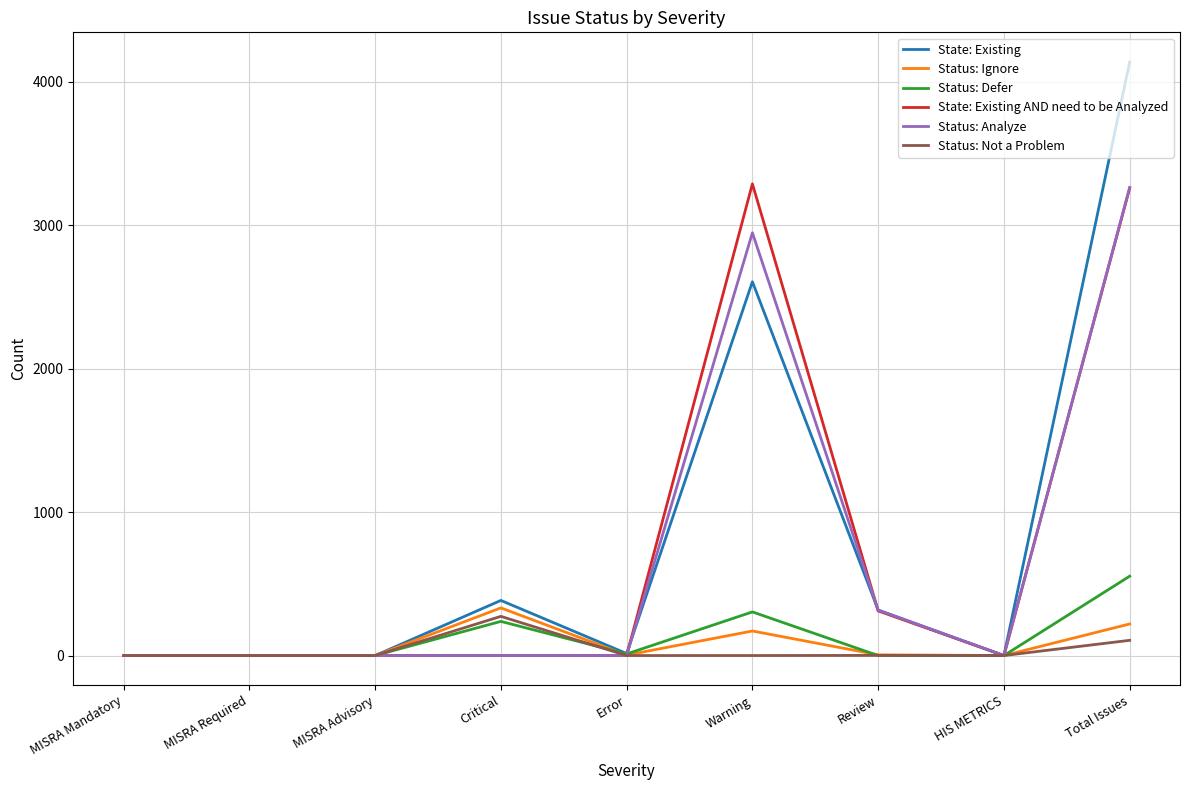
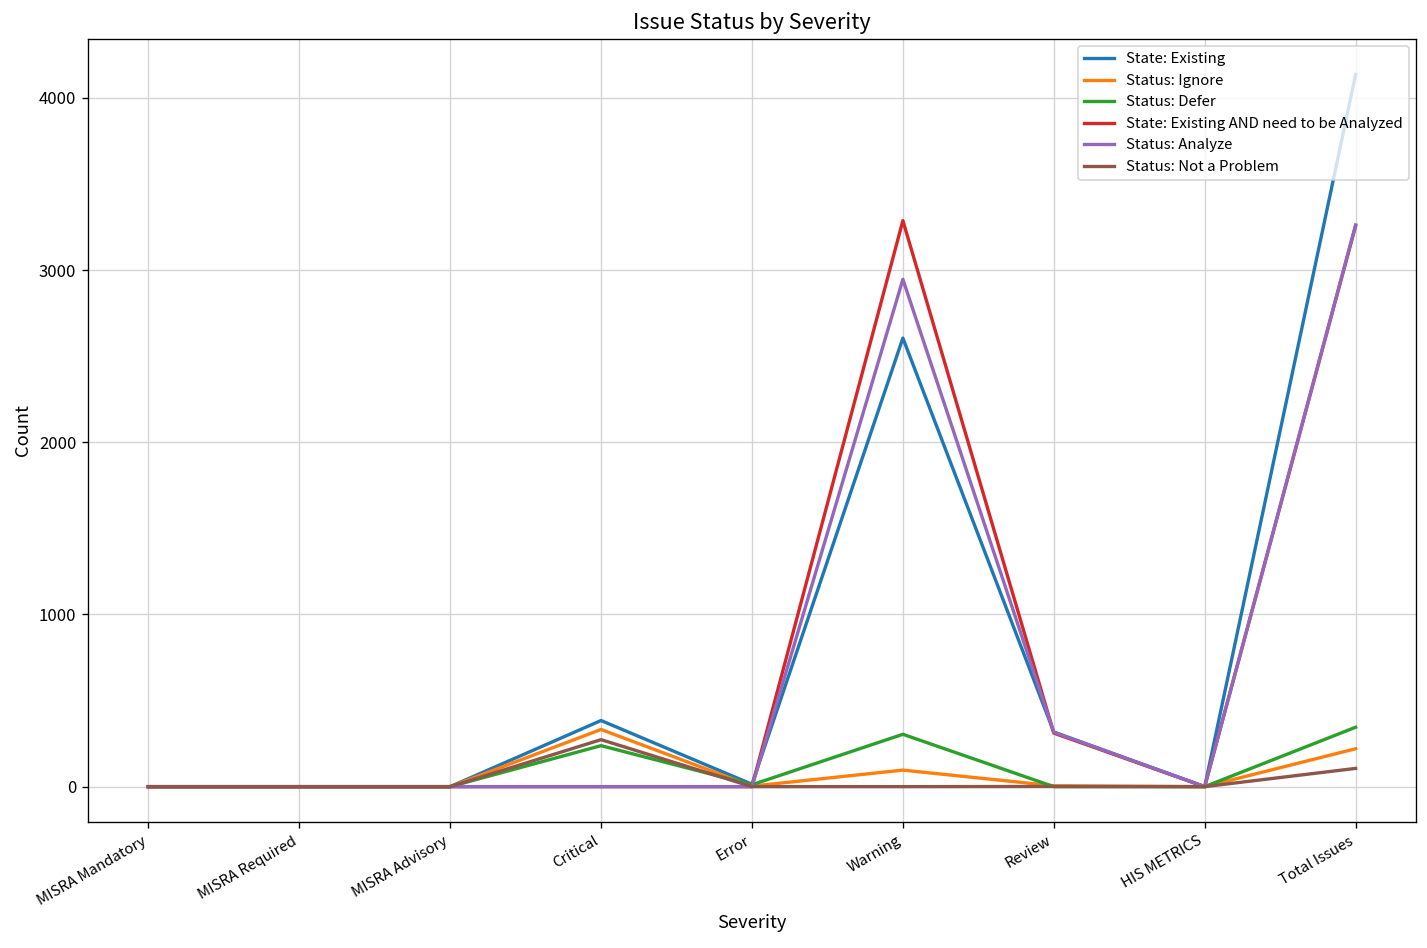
  {
    "State: Existing": {
      "Critical": 380,
      "Warning": 2610
    },
    "Status: Ignore": {
      "Critical": 330,
-     "Warning": 170,
+     "Warning": 100,
      "Total Issues": 220
    },
    "Status: Defer": {
      "Critical": 240,
      "Warning": 300,
-     "Total Issues": 550
+     "Total Issues": 350
    },
    "State: Existing AND need to be Analyzed": {
      "Warning": 3290
    },
    "Status: Analyze": {
      "Warning": 2950
    },
    "Status: Not a Problem": {
      "Critical": 270,
      "Warning": 0,
      "Total Issues": 110
    }
  }
